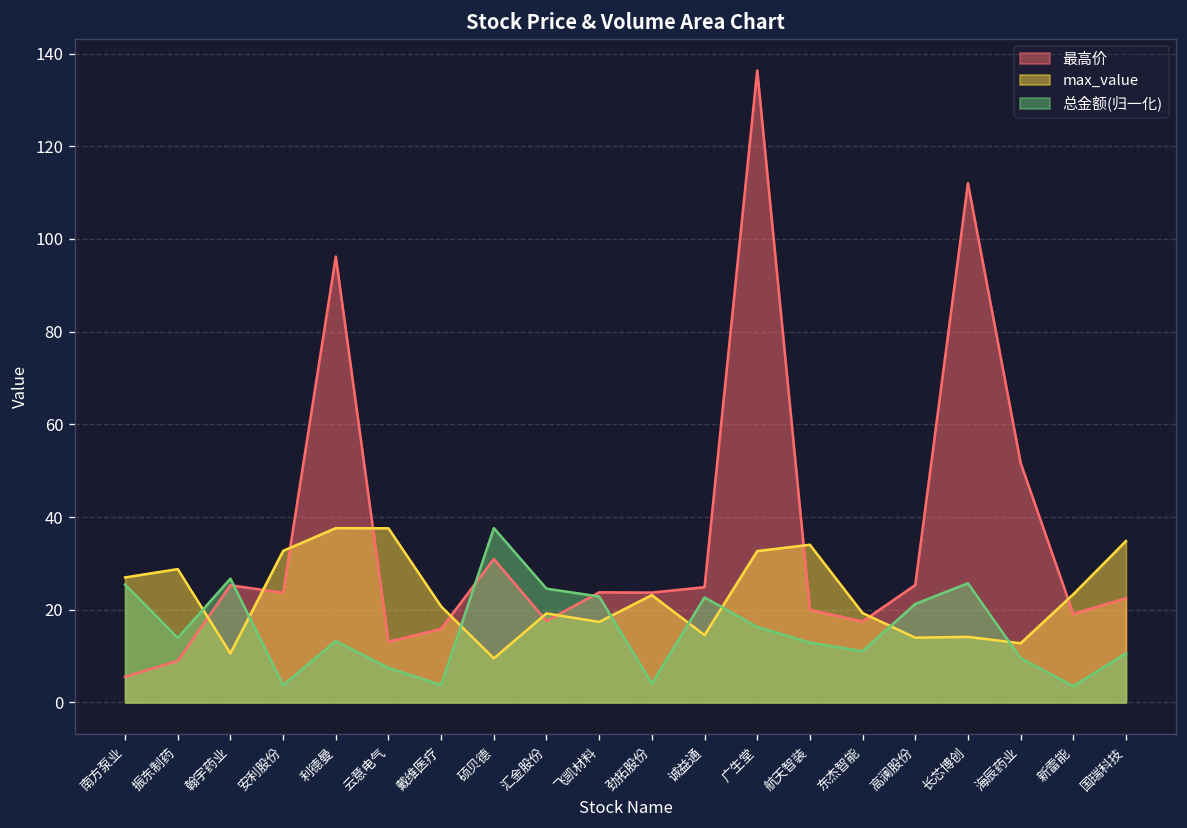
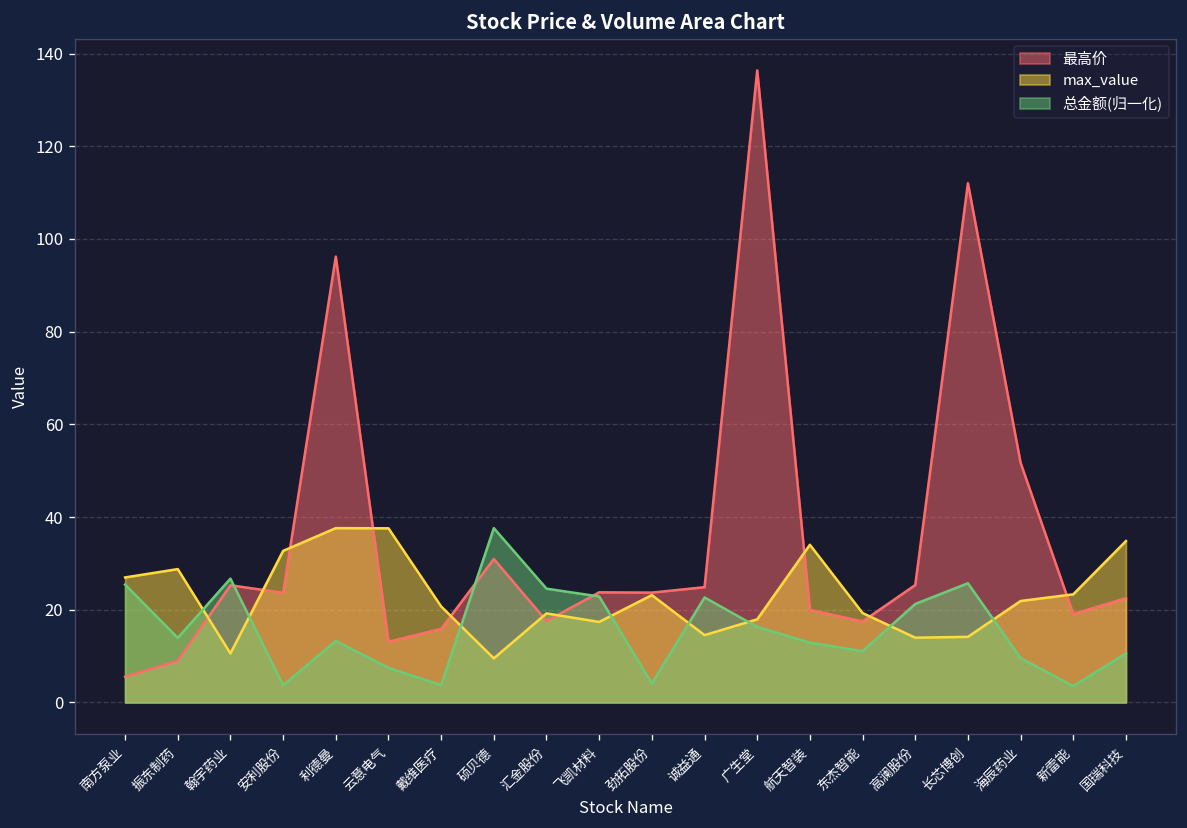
  {
    "最高价": {
      "南方泵业": 6,
      "振东制药": 9,
      "翰宇药业": 25,
      "安利股份": 24,
      "利德曼": 96,
      "云意电气": 13,
      "戴维医疗": 16,
      "硕贝德": 31,
      "汇金股份": 18,
      "飞凯材料": 24,
      "诚益通": 25,
      "广生堂": 136,
      "航天智装": 20,
      "东杰智能": 17,
      "高澜股份": 25,
      "长芯博创": 112,
      "海辰药业": 52,
      "新雷能": 19,
      "国瑞科技": 23
    },
    "max_value": {
      "南方泵业": 27,
      "振东制药": 29,
      "翰宇药业": 11,
      "安利股份": 33,
      "利德曼": 38,
      "云意电气": 38,
      "戴维医疗": 21,
      "硕贝德": 10,
      "汇金股份": 19,
      "飞凯材料": 17,
      "诚益通": 15,
-     "广生堂": 33,
+     "广生堂": 18,
      "航天智装": 34,
      "东杰智能": 19,
      "高澜股份": 14,
      "长芯博创": 14,
-     "海辰药业": 13,
+     "海辰药业": 22,
      "新雷能": 23,
      "国瑞科技": 35
    },
    "总金额(归一化)": {
      "南方泵业": 25,
      "振东制药": 14,
      "翰宇药业": 27,
      "安利股份": 4,
      "利德曼": 13,
      "云意电气": 7,
      "戴维医疗": 4,
      "硕贝德": 38,
      "汇金股份": 25,
      "飞凯材料": 23,
      "劲拓股份": 4,
      "诚益通": 23,
      "广生堂": 16,
      "航天智装": 13,
      "东杰智能": 11,
      "高澜股份": 21,
      "长芯博创": 26,
      "海辰药业": 10,
      "新雷能": 4,
      "国瑞科技": 11
    }
  }
